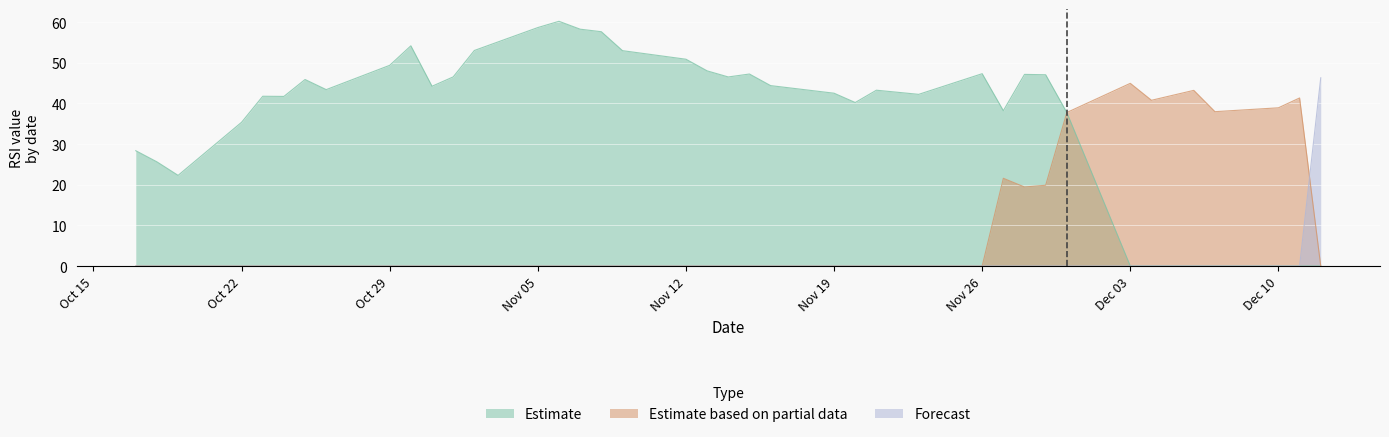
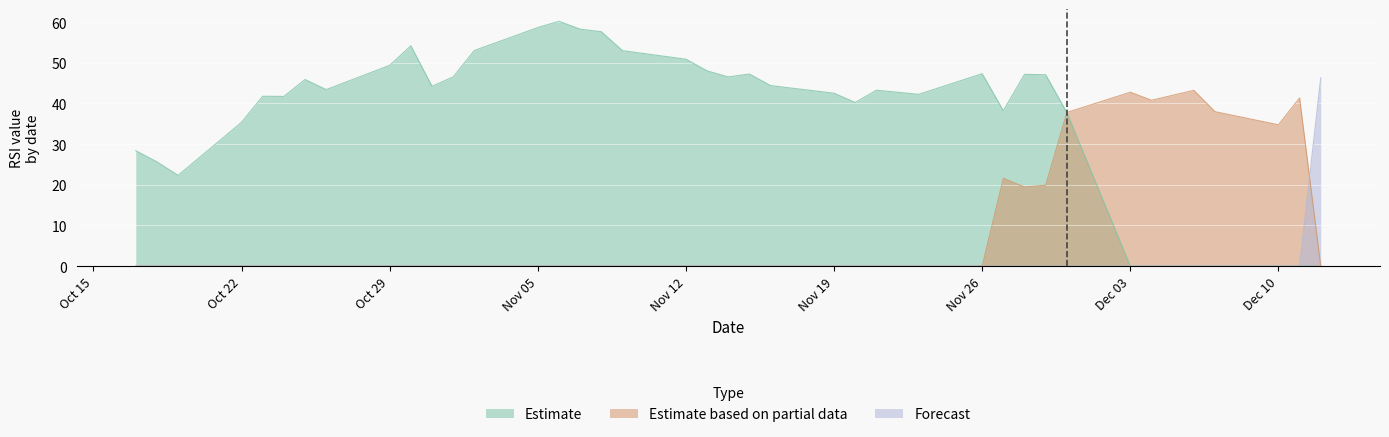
  {
    "Estimate based on partial data": {
-     "Dec 03": 45,
-     "Dec 10": 39
+     "Dec 03": 43,
+     "Dec 10": 35
    }
  }
